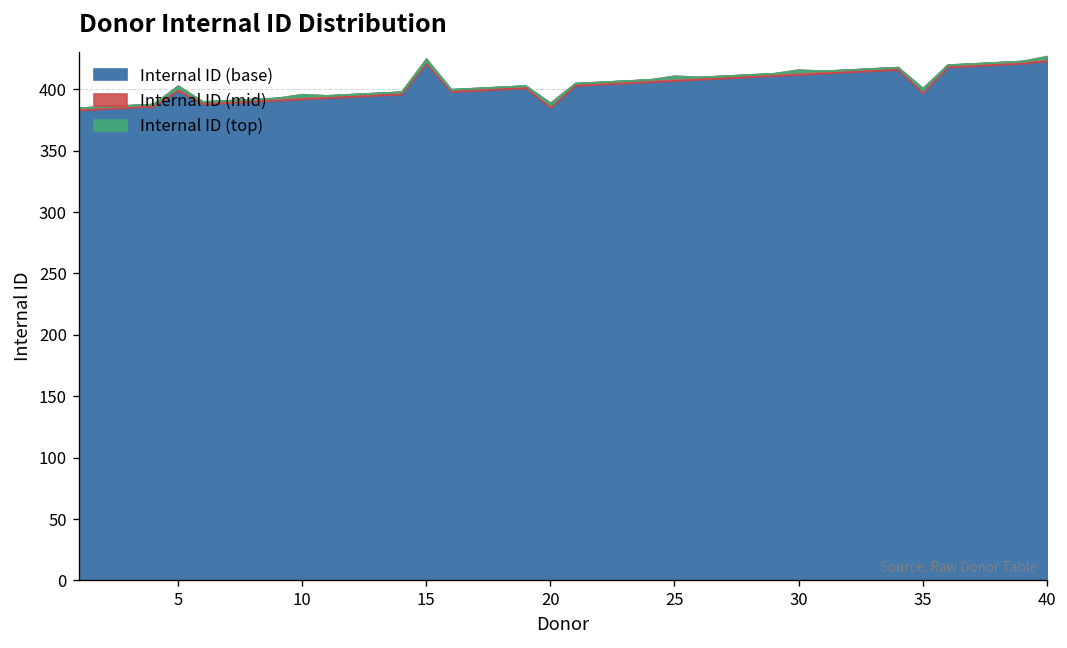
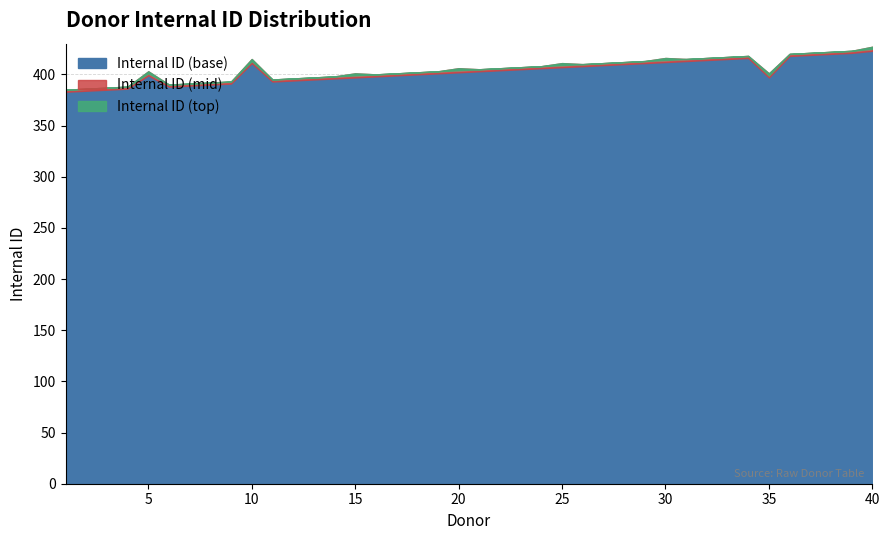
  {
    "Internal ID (base)": {
      "5": 399,
-     "10": 392,
-     "15": 421,
-     "20": 385,
+     "10": 411,
+     "15": 397,
+     "20": 402,
      "25": 407,
      "30": 412,
      "35": 397,
      "40": 423
    },
    "Internal ID (top)": {
      "5": 4,
      "10": 4,
      "15": 4,
      "20": 4,
      "25": 4,
      "30": 4,
      "35": 4,
      "40": 4
    }
  }
